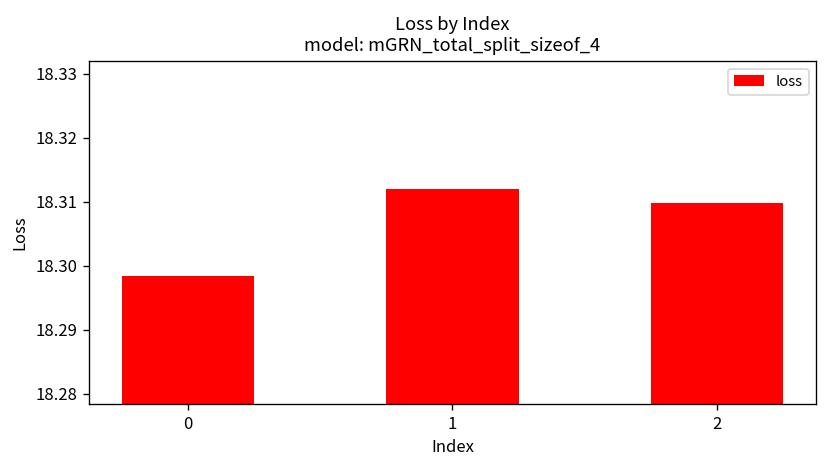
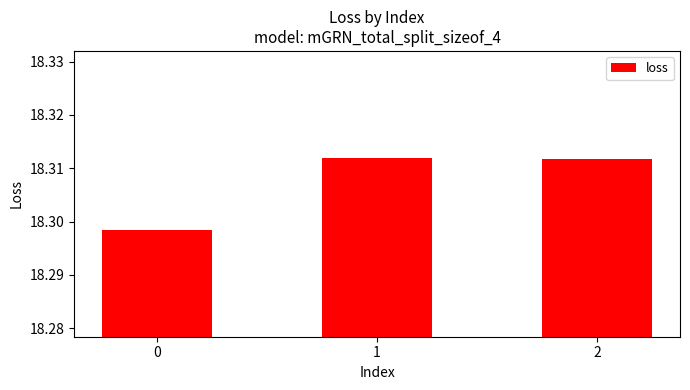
  {
    "0": 18.298,
    "1": 18.312,
-   "2": 18.310
+   "2": 18.312
  }
